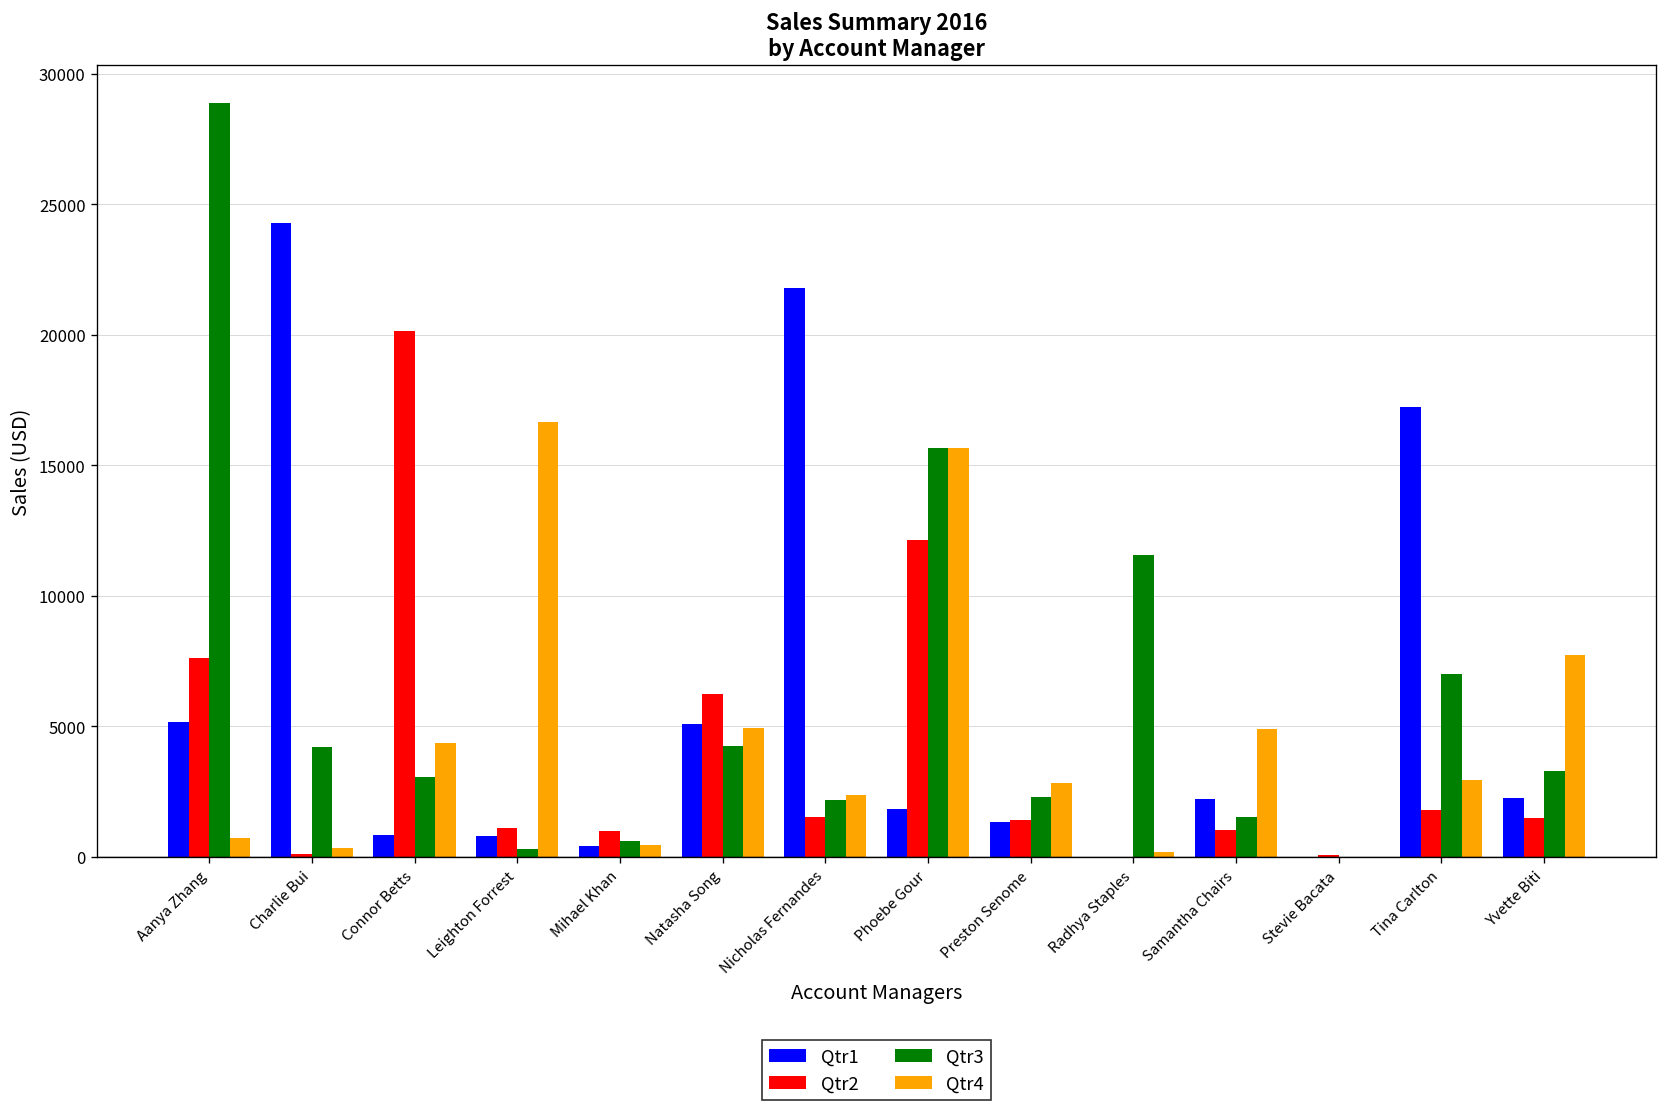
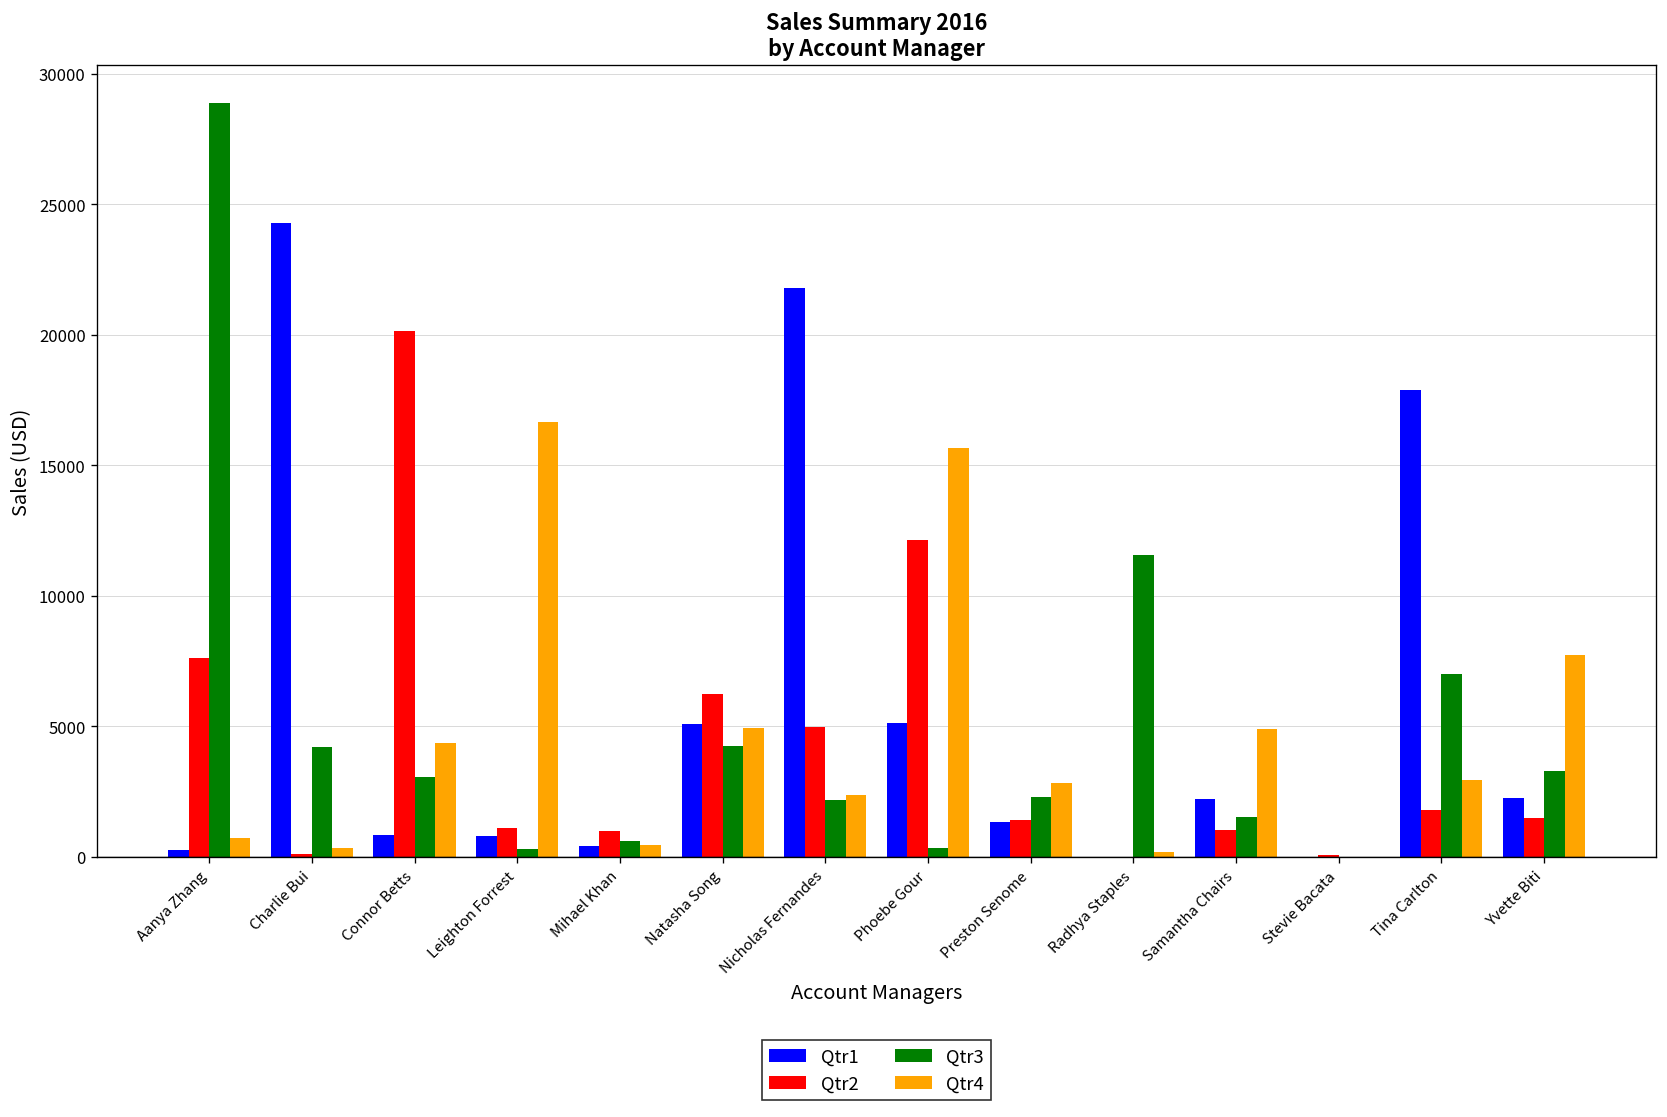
  {
    "Qtr1": {
-     "Aanya Zhang": 5200,
+     "Aanya Zhang": 300,
      "Charlie Bui": 24300,
      "Connor Betts": 900,
      "Leighton Forrest": 800,
      "Mihael Khan": 400,
      "Natasha Song": 5100,
      "Nicholas Fernandes": 21800,
-     "Phoebe Gour": 1800,
+     "Phoebe Gour": 5100,
      "Preston Senome": 1300,
      "Radhya Staples": 0,
      "Samantha Chairs": 2200,
      "Stevie Bacata": 0,
-     "Tina Carlton": 17200,
+     "Tina Carlton": 17900,
      "Yvette Biti": 2300
    },
    "Qtr2": {
      "Aanya Zhang": 7600,
      "Charlie Bui": 100,
      "Connor Betts": 20100,
      "Leighton Forrest": 1100,
      "Mihael Khan": 1000,
      "Natasha Song": 6300,
-     "Nicholas Fernandes": 1500,
+     "Nicholas Fernandes": 5000,
      "Phoebe Gour": 12200,
      "Preston Senome": 1400,
      "Samantha Chairs": 1000,
      "Tina Carlton": 1800,
      "Yvette Biti": 1500
    },
    "Qtr3": {
      "Aanya Zhang": 28900,
      "Charlie Bui": 4200,
      "Connor Betts": 3100,
      "Leighton Forrest": 300,
      "Mihael Khan": 600,
      "Natasha Song": 4300,
      "Nicholas Fernandes": 2200,
-     "Phoebe Gour": 15600,
+     "Phoebe Gour": 400,
      "Preston Senome": 2300,
      "Radhya Staples": 11600,
      "Samantha Chairs": 1500,
      "Stevie Bacata": 0,
      "Tina Carlton": 7000,
      "Yvette Biti": 3300
    },
    "Qtr4": {
      "Aanya Zhang": 700,
      "Charlie Bui": 400,
      "Connor Betts": 4400,
      "Leighton Forrest": 16700,
      "Mihael Khan": 500,
      "Natasha Song": 5000,
      "Nicholas Fernandes": 2400,
      "Phoebe Gour": 15700,
      "Preston Senome": 2800,
      "Radhya Staples": 200,
      "Samantha Chairs": 4900,
      "Stevie Bacata": 0,
      "Tina Carlton": 3000,
      "Yvette Biti": 7700
    }
  }
